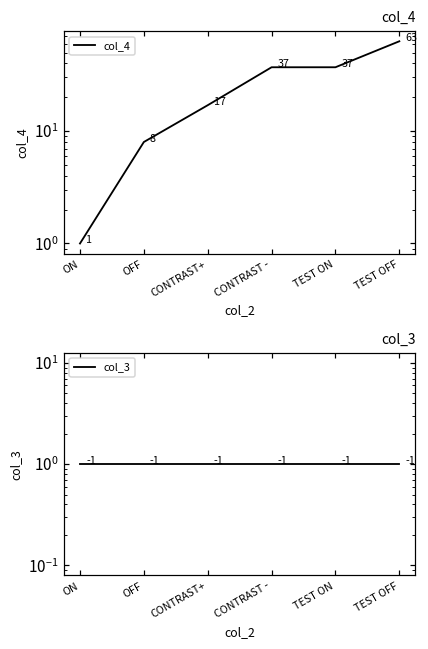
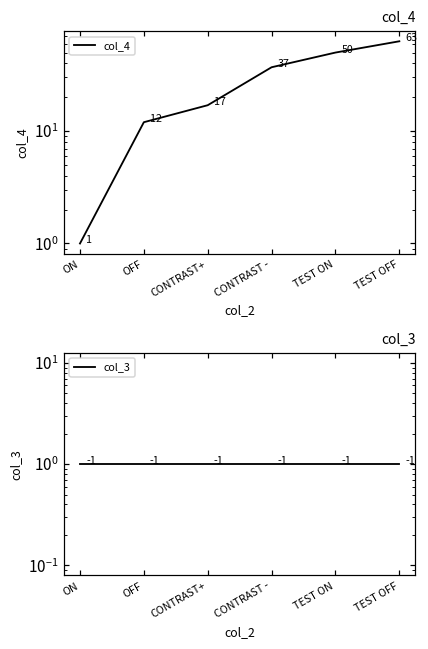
  {
    "col_4": {
      "ON": 1,
-     "OFF": 8,
+     "OFF": 12,
      "CONTRAST+": 17,
      "CONTRAST -": 37,
-     "TEST ON": 37,
+     "TEST ON": 50,
      "TEST OFF": 63
    }
  }
